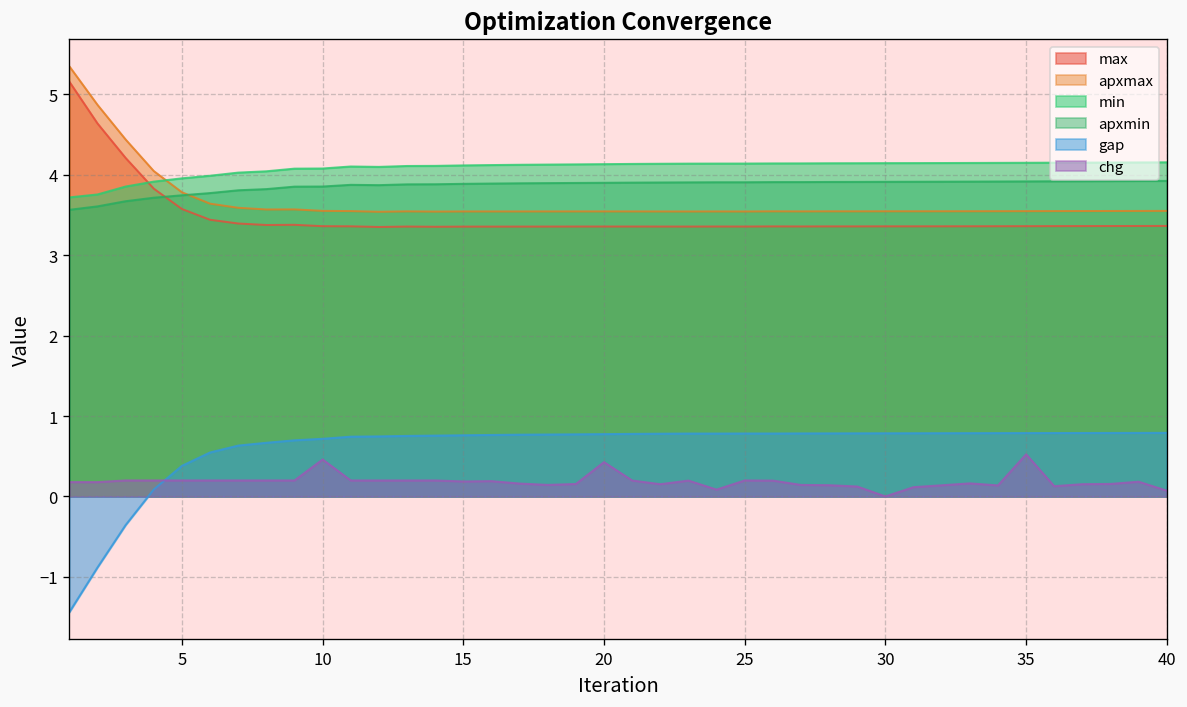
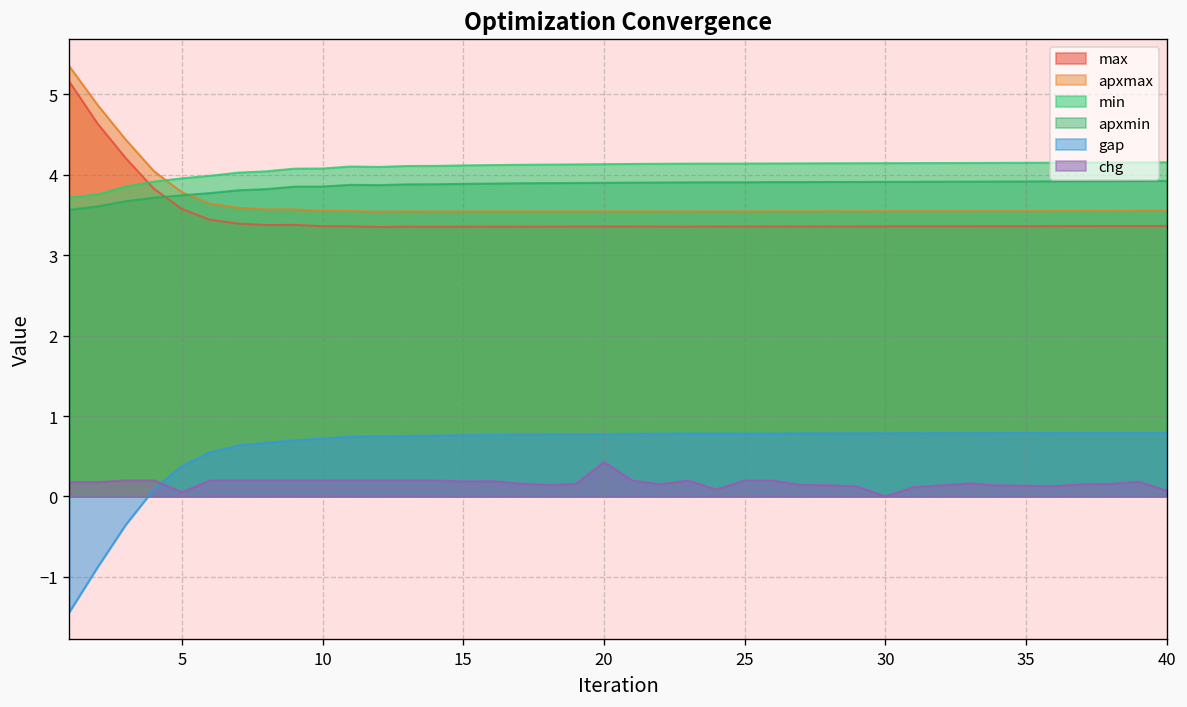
  {
    "chg": {
-     "5": 0.2,
-     "10": 0.5,
+     "5": 0.1,
+     "10": 0.2,
      "15": 0.2,
      "20": 0.4,
      "25": 0.2,
      "30": 0.0,
-     "35": 0.5,
+     "35": 0.1,
      "40": 0.1
    }
  }
